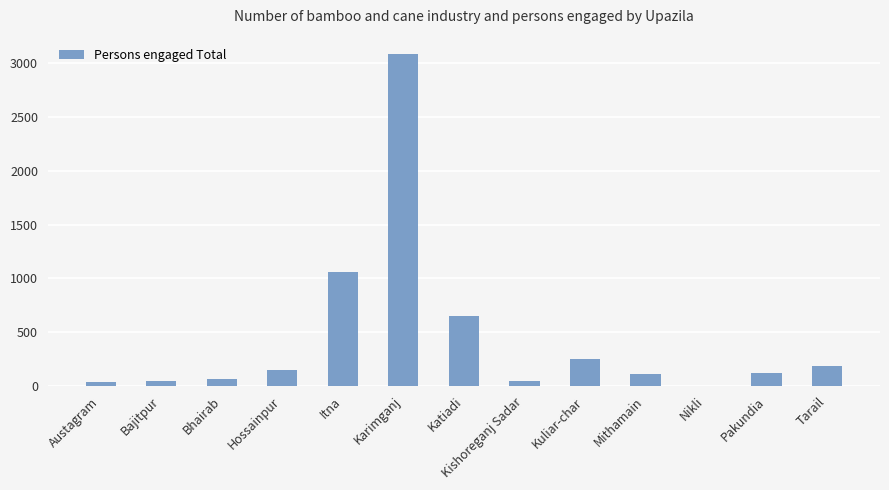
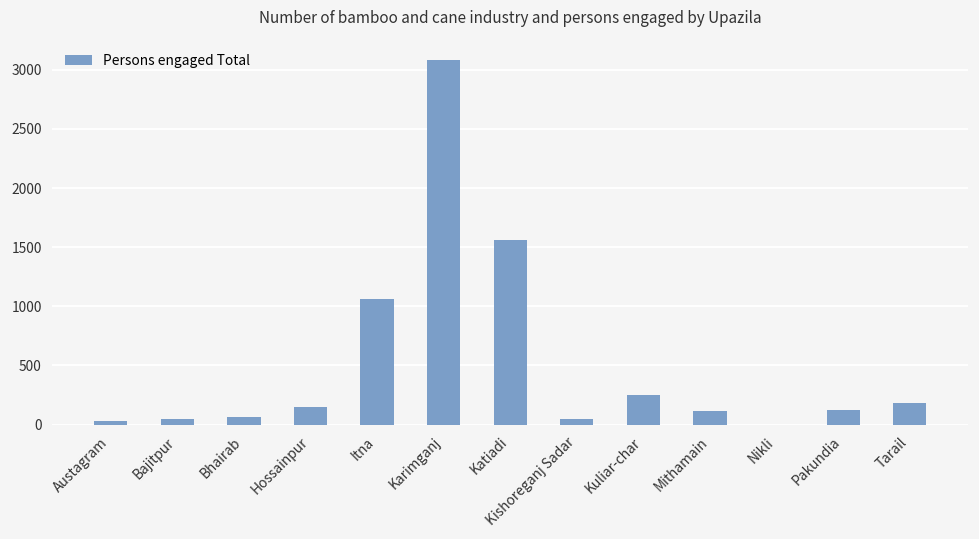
  {
    "Austagram": 30,
    "Bajitpur": 50,
    "Bhairab": 60,
    "Hossainpur": 150,
    "Itna": 1060,
    "Karimganj": 3090,
-   "Katiadi": 650,
+   "Katiadi": 1560,
    "Kishoreganj Sadar": 50,
    "Kuliar-char": 250,
    "Mithamain": 110,
    "Nikli": 0,
    "Pakundia": 120,
    "Tarail": 190
  }
